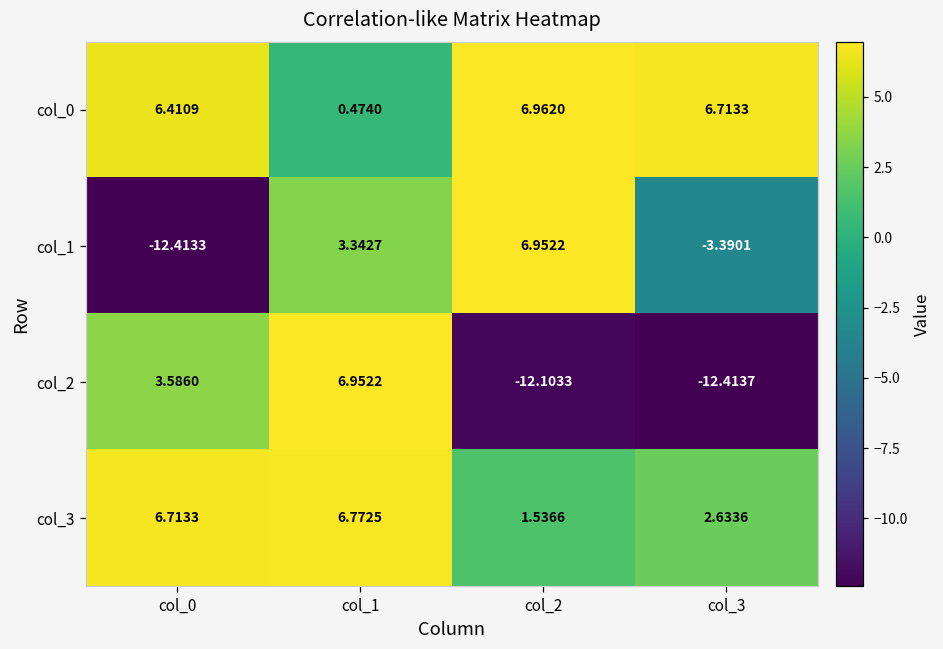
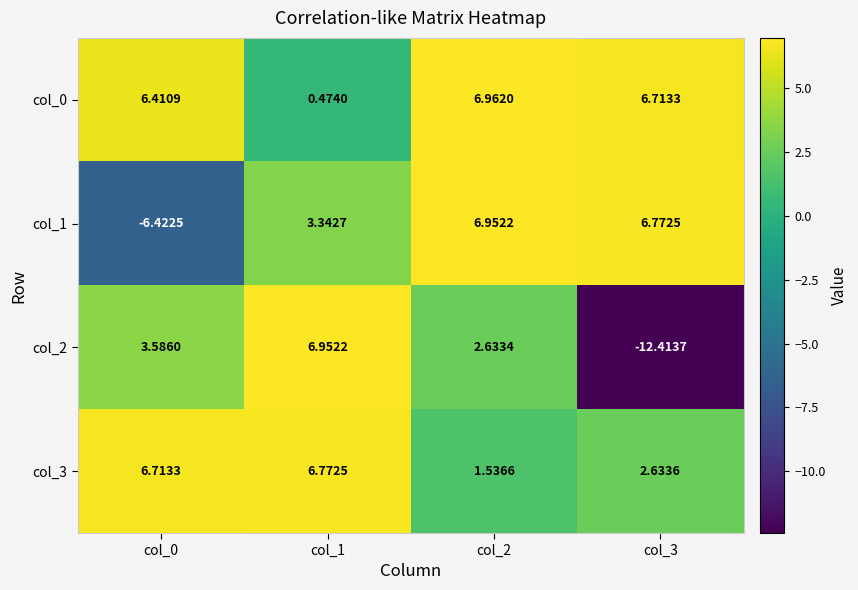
  {
    "col_0": {
      "col_0": 6.4109,
      "col_1": 0.4740,
      "col_2": 6.9620,
      "col_3": 6.7133
    },
    "col_1": {
-     "col_0": -12.4133,
+     "col_0": -6.4225,
      "col_1": 3.3427,
      "col_2": 6.9522,
-     "col_3": -3.3901
+     "col_3": 6.7725
    },
    "col_2": {
      "col_0": 3.5860,
      "col_1": 6.9522,
-     "col_2": -12.1033,
+     "col_2": 2.6334,
      "col_3": -12.4137
    },
    "col_3": {
      "col_0": 6.7133,
      "col_1": 6.7725,
      "col_2": 1.5366,
      "col_3": 2.6336
    }
  }
